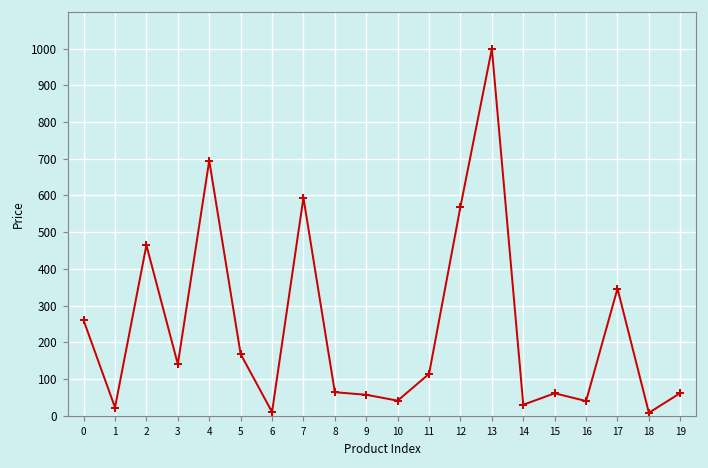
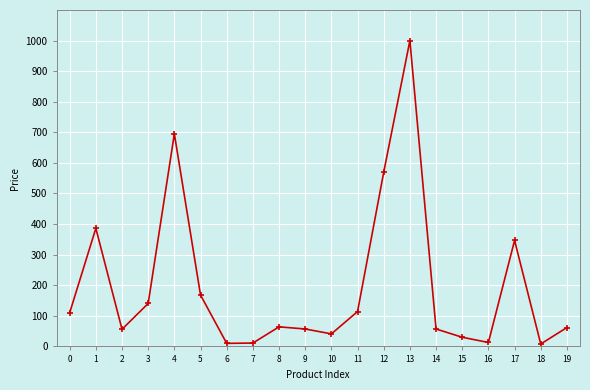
  {
-   "0": 260,
-   "1": 20,
-   "2": 460,
+   "0": 110,
+   "1": 390,
+   "2": 60,
    "3": 140,
    "4": 700,
    "5": 170,
    "6": 10,
-   "7": 590,
+   "7": 10,
    "8": 60,
    "9": 60,
    "10": 40,
    "11": 110,
    "12": 570,
    "13": 1000,
-   "14": 30,
-   "15": 60,
-   "16": 40,
+   "14": 60,
+   "15": 30,
+   "16": 10,
    "17": 350,
    "18": 10,
    "19": 60
  }
